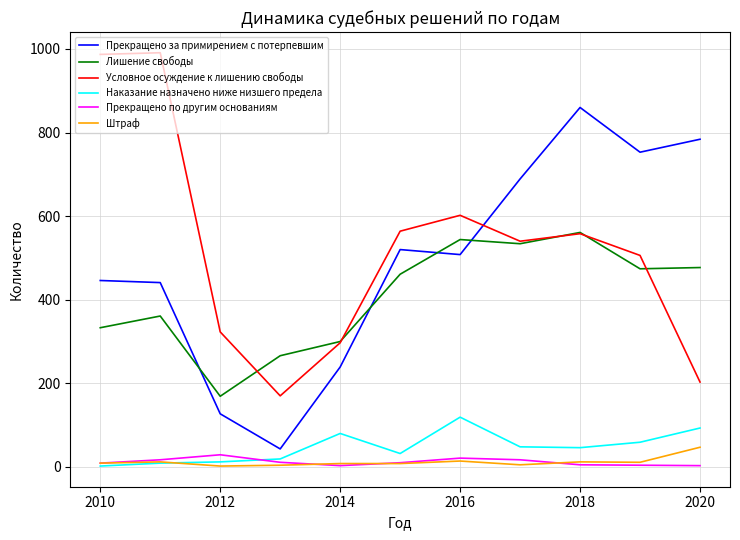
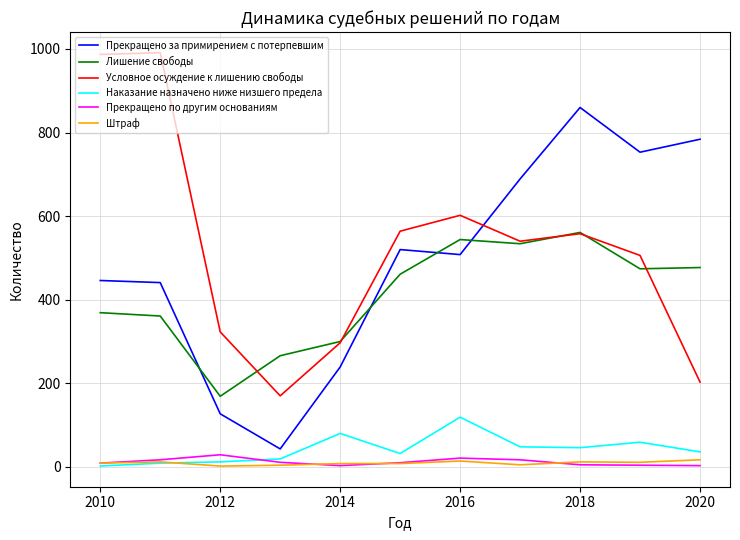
  {
    "Прекращено за примирением с потерпевшим": {
      "2010": 450,
      "2012": 130,
      "2014": 240,
      "2016": 510,
      "2018": 860,
      "2020": 780
    },
    "Лишение свободы": {
-     "2010": 330,
+     "2010": 370,
      "2012": 170,
      "2016": 540,
      "2020": 480
    },
    "Условное осуждение к лишению свободы": {
      "2012": 320,
      "2016": 600,
      "2020": 200
    },
    "Наказание назначено ниже низшего предела": {
      "2010": 0,
      "2012": 10,
      "2014": 80,
      "2016": 120,
      "2018": 50,
-     "2020": 90
+     "2020": 40
    },
    "Прекращено по другим основаниям": {
      "2012": 30,
      "2016": 20,
      "2018": 10,
      "2020": 0
    },
    "Штраф": {
      "2012": 0,
      "2016": 10,
      "2018": 10,
-     "2020": 50
+     "2020": 20
    }
  }
